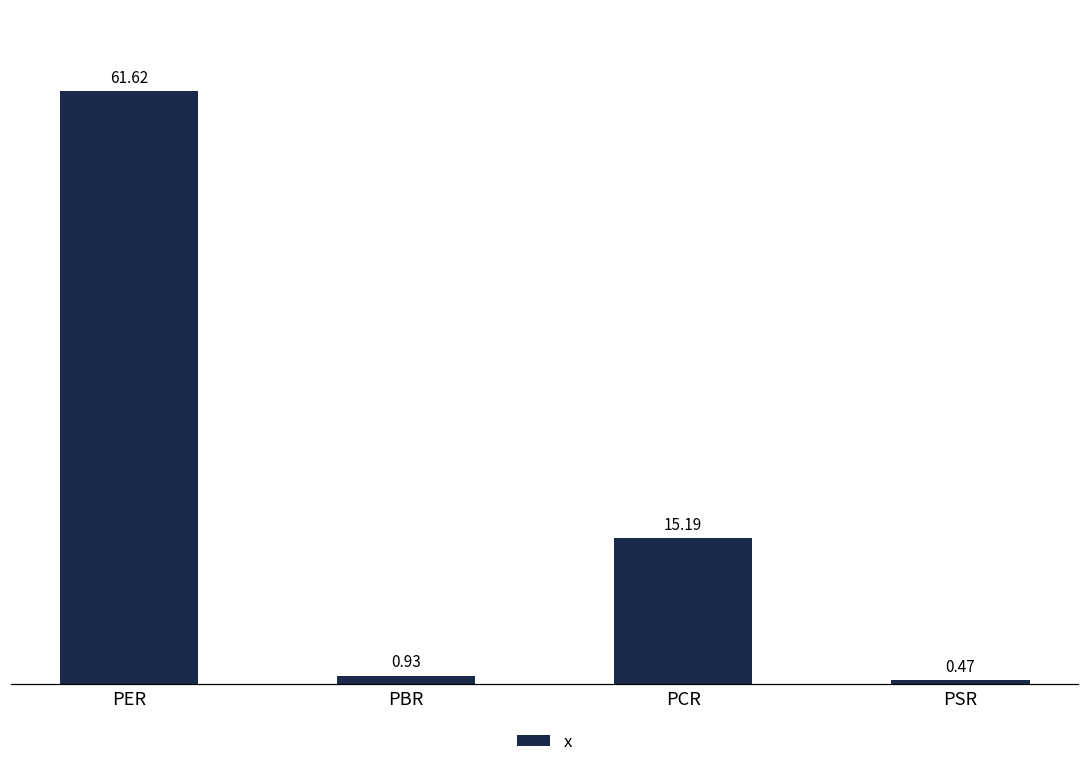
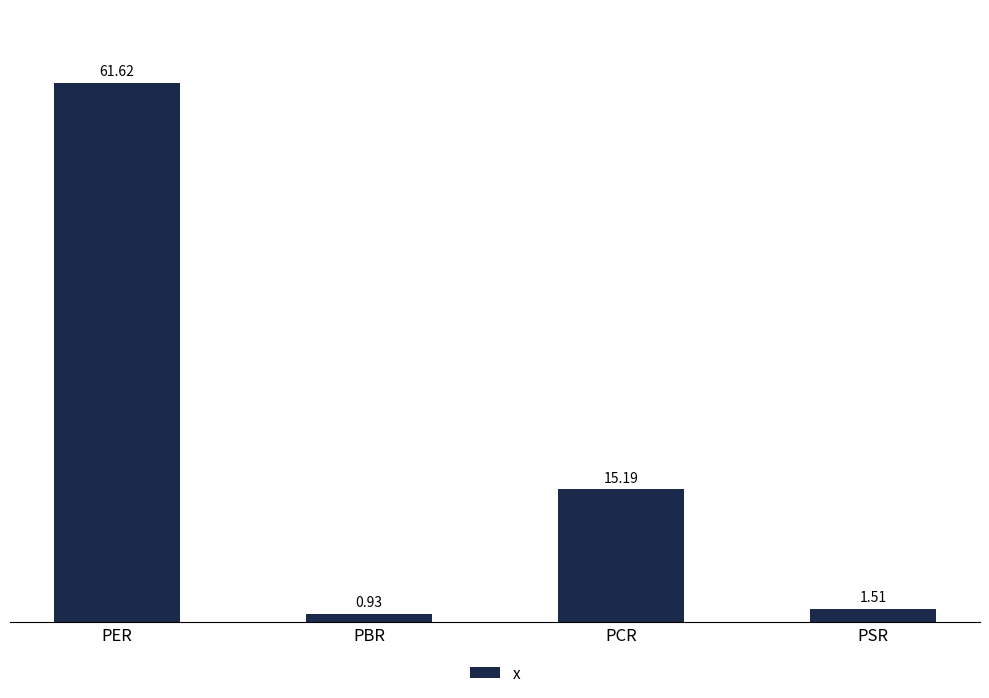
  {
    "PER": 61.62,
    "PBR": 0.93,
    "PCR": 15.19,
-   "PSR": 0.47
+   "PSR": 1.51
  }
